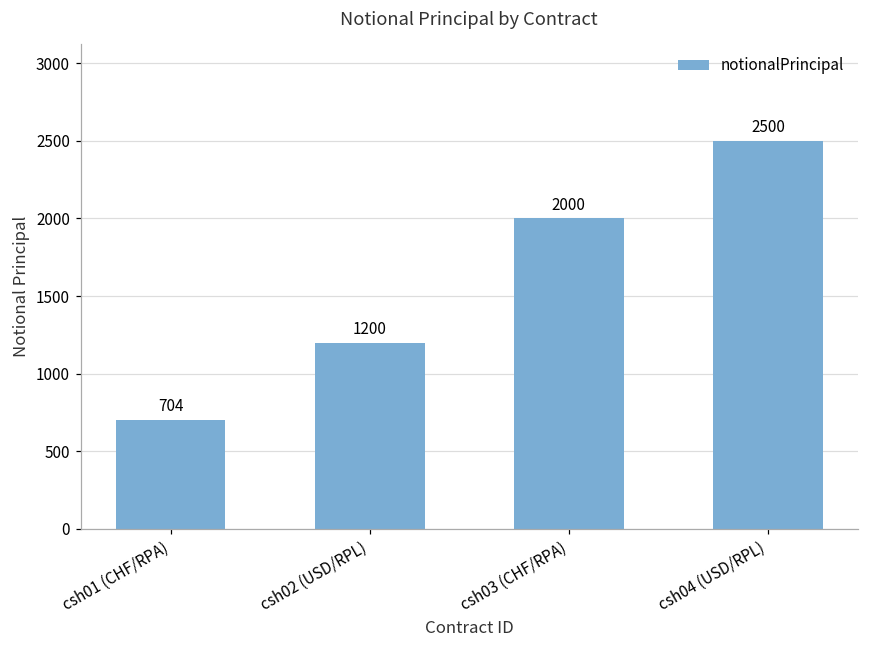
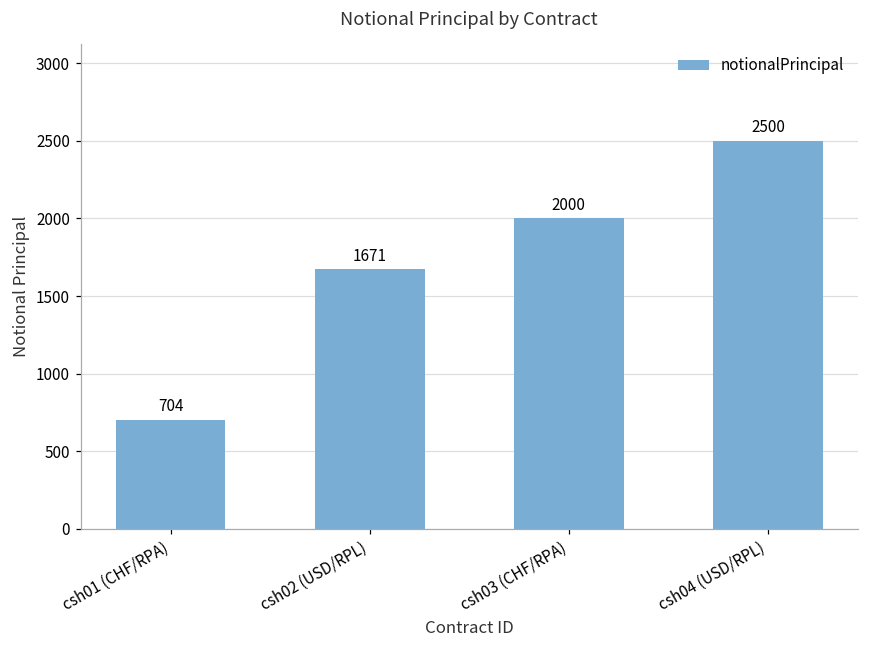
  {
    "csh01 (CHF/RPA)": 704,
-   "csh02 (USD/RPL)": 1200,
+   "csh02 (USD/RPL)": 1671,
    "csh03 (CHF/RPA)": 2000,
    "csh04 (USD/RPL)": 2500
  }
